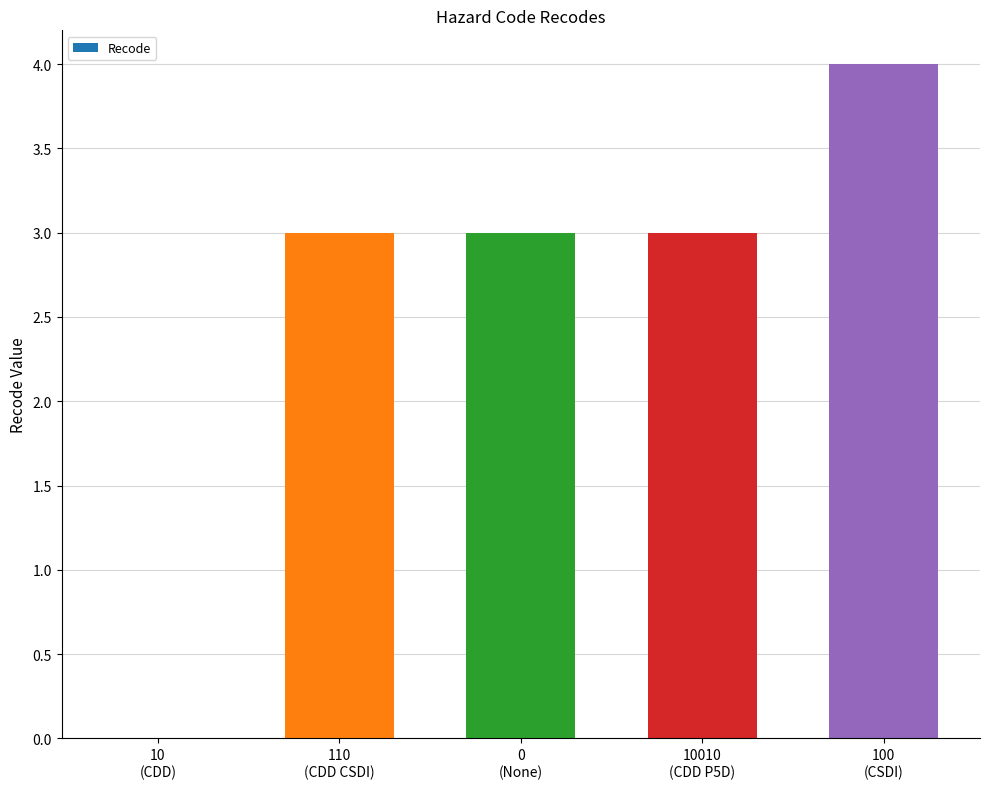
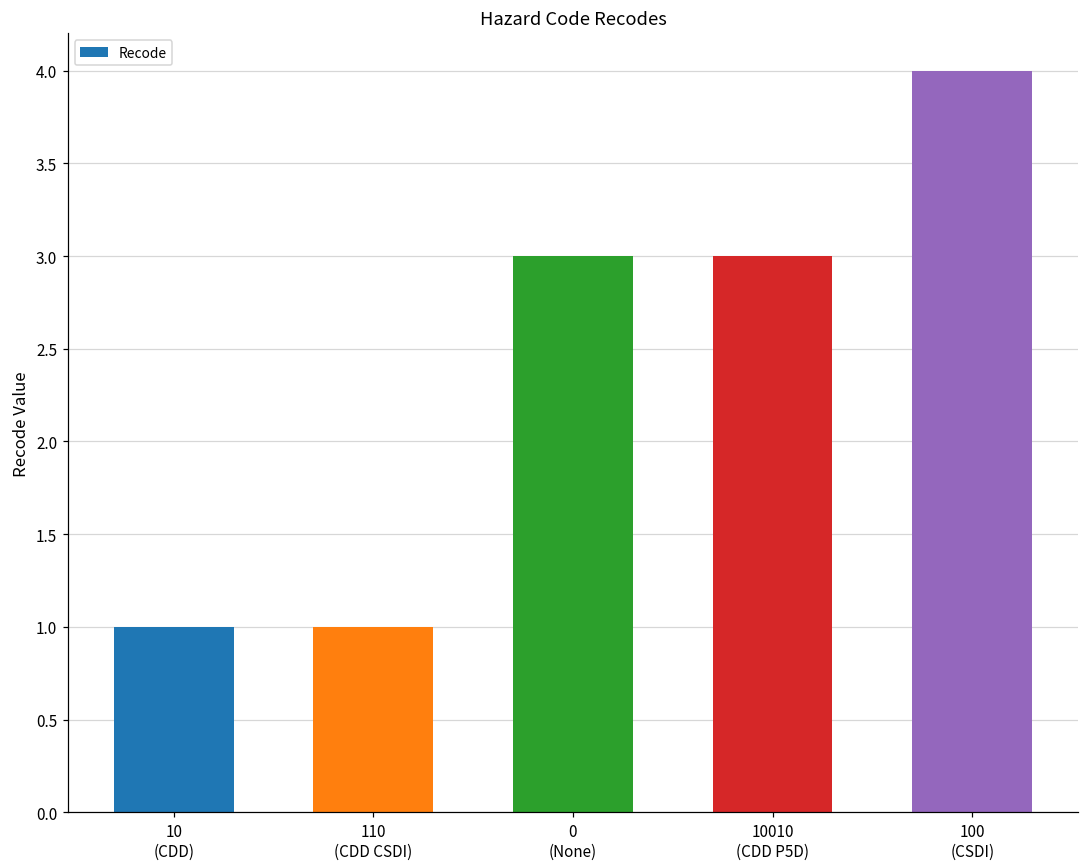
  {
-   "10 (CDD)": 0,
-   "110 (CDD CSDI)": 3,
+   "10 (CDD)": 1,
+   "110 (CDD CSDI)": 1,
    "0 (None)": 3,
    "10010 (CDD P5D)": 3,
    "100 (CSDI)": 4
  }
